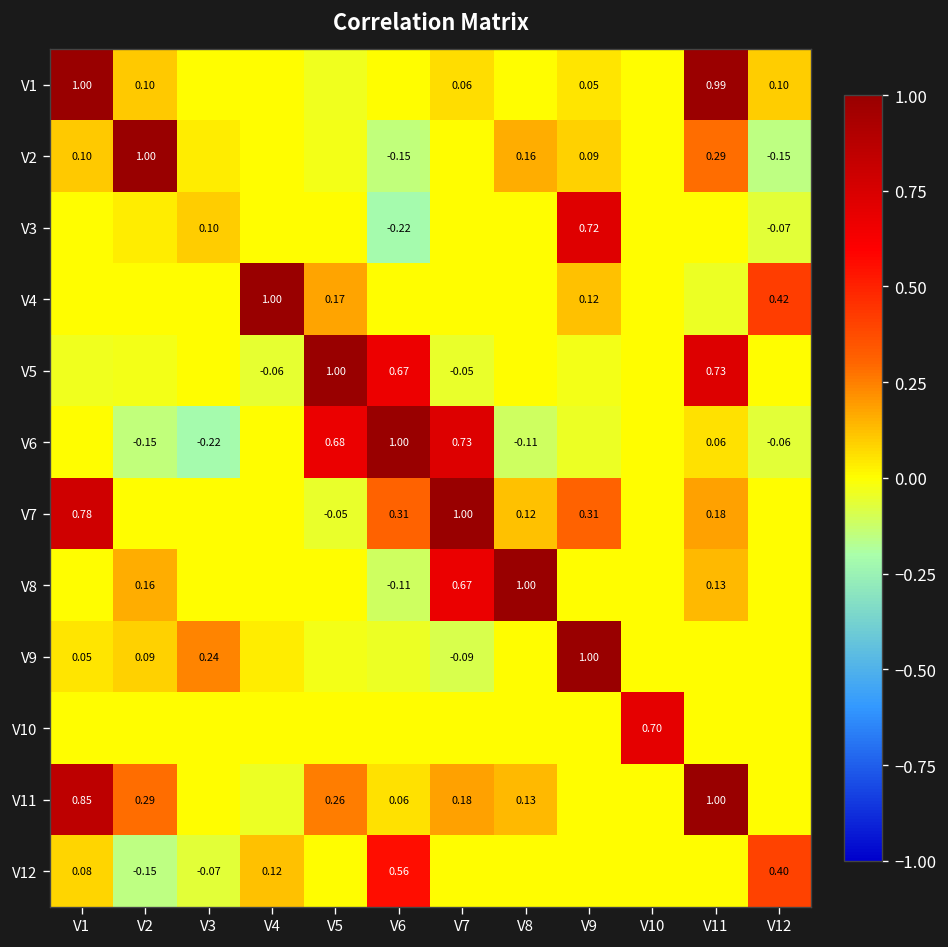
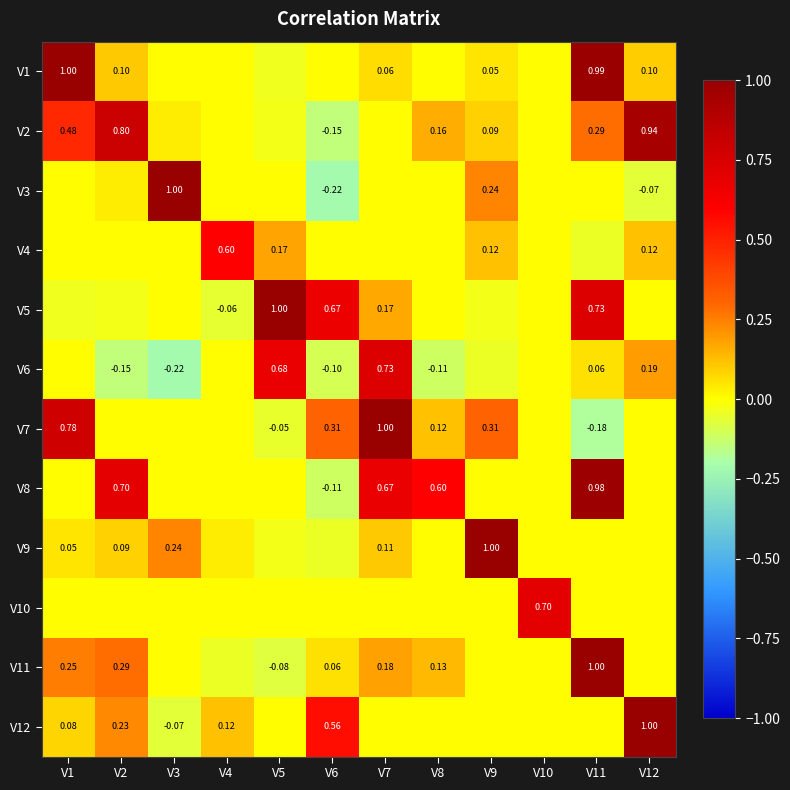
  {
    "V1": {
      "V1": 1.00,
      "V2": 0.10,
      "V7": 0.06,
      "V9": 0.05,
      "V11": 0.99,
      "V12": 0.10
    },
    "V2": {
-     "V1": 0.10,
-     "V2": 1.00,
+     "V1": 0.48,
+     "V2": 0.80,
      "V6": -0.15,
      "V8": 0.16,
      "V9": 0.09,
      "V11": 0.29,
-     "V12": -0.15
+     "V12": 0.94
    },
    "V3": {
-     "V3": 0.10,
+     "V3": 1.00,
      "V6": -0.22,
-     "V9": 0.72,
+     "V9": 0.24,
      "V12": -0.07
    },
    "V4": {
-     "V4": 1.00,
+     "V4": 0.60,
      "V5": 0.17,
      "V9": 0.12,
-     "V12": 0.42
+     "V12": 0.12
    },
    "V5": {
      "V4": -0.06,
      "V5": 1.00,
      "V6": 0.67,
-     "V7": -0.05,
+     "V7": 0.17,
      "V11": 0.73
    },
    "V6": {
      "V2": -0.15,
      "V3": -0.22,
      "V5": 0.68,
-     "V6": 1.00,
+     "V6": -0.10,
      "V7": 0.73,
      "V8": -0.11,
      "V11": 0.06,
-     "V12": -0.06
+     "V12": 0.19
    },
    "V7": {
      "V1": 0.78,
      "V5": -0.05,
      "V6": 0.31,
      "V7": 1.00,
      "V8": 0.12,
      "V9": 0.31,
-     "V11": 0.18
+     "V11": -0.18
    },
    "V8": {
-     "V2": 0.16,
+     "V2": 0.70,
      "V6": -0.11,
      "V7": 0.67,
-     "V8": 1.00,
-     "V11": 0.13
+     "V8": 0.60,
+     "V11": 0.98
    },
    "V9": {
      "V1": 0.05,
      "V2": 0.09,
      "V3": 0.24,
-     "V7": -0.09,
+     "V7": 0.11,
      "V9": 1.00
    },
    "V10": {
      "V10": 0.70
    },
    "V11": {
-     "V1": 0.85,
+     "V1": 0.25,
      "V2": 0.29,
-     "V5": 0.26,
+     "V5": -0.08,
      "V6": 0.06,
      "V7": 0.18,
      "V8": 0.13,
      "V11": 1.00
    },
    "V12": {
      "V1": 0.08,
-     "V2": -0.15,
+     "V2": 0.23,
      "V3": -0.07,
      "V4": 0.12,
      "V6": 0.56,
-     "V12": 0.40
+     "V12": 1.00
    }
  }
